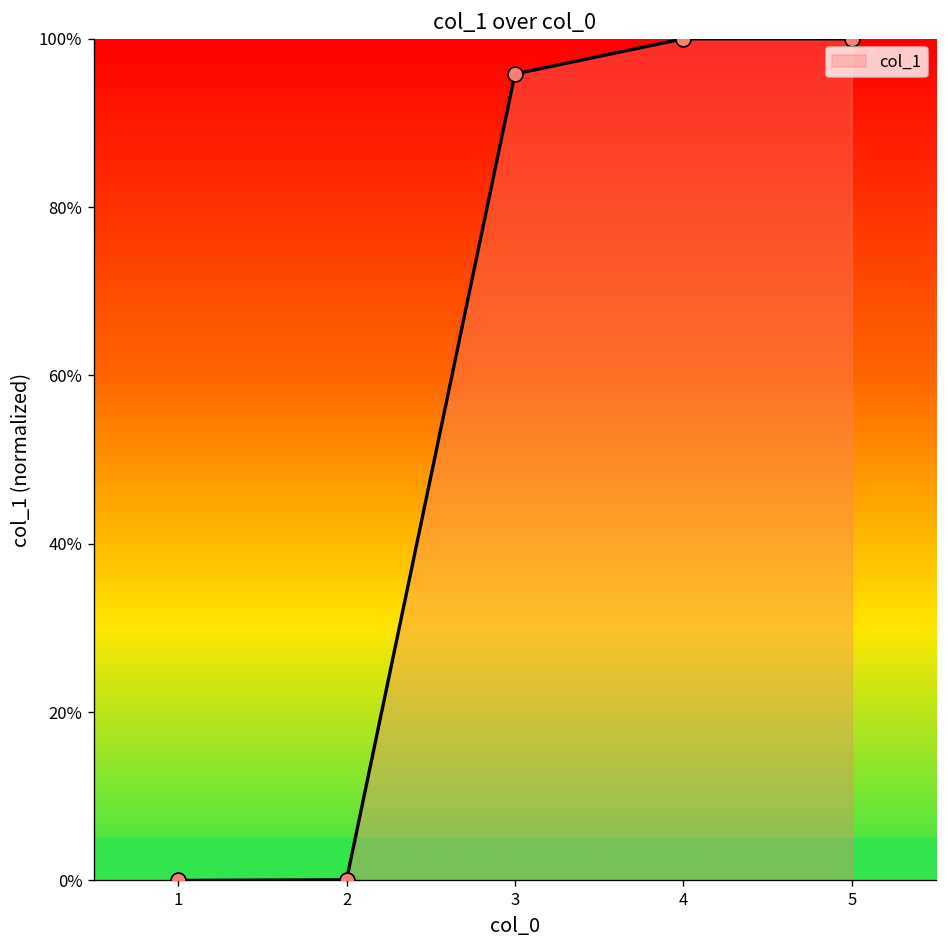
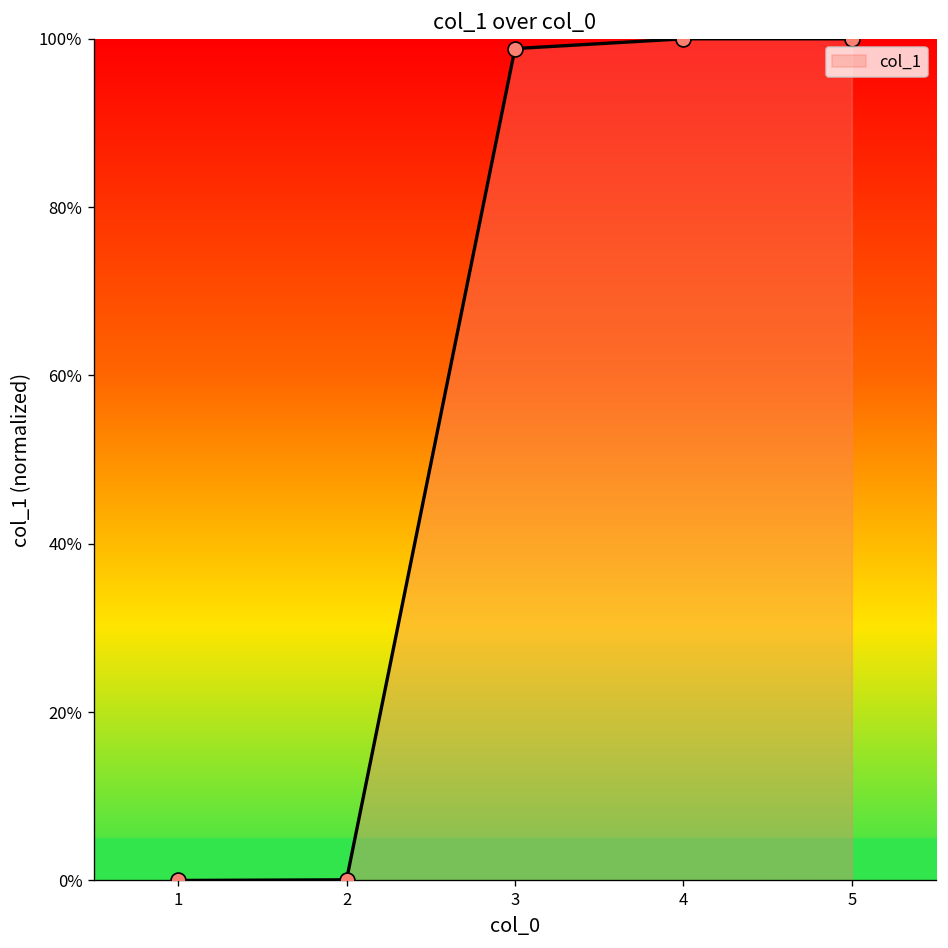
  {
    "1": "0%",
    "2": "0%",
-   "3": "96%",
+   "3": "99%",
    "4": "100%",
    "5": "100%"
  }
